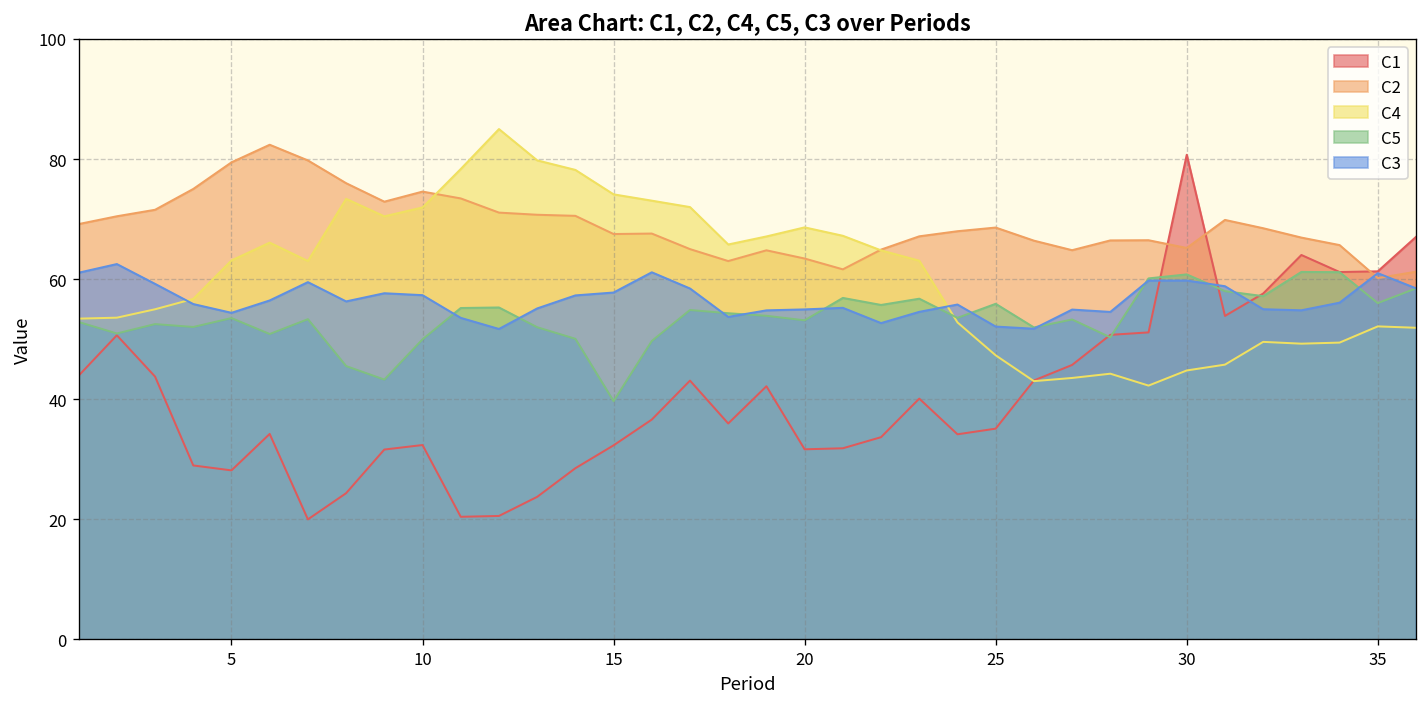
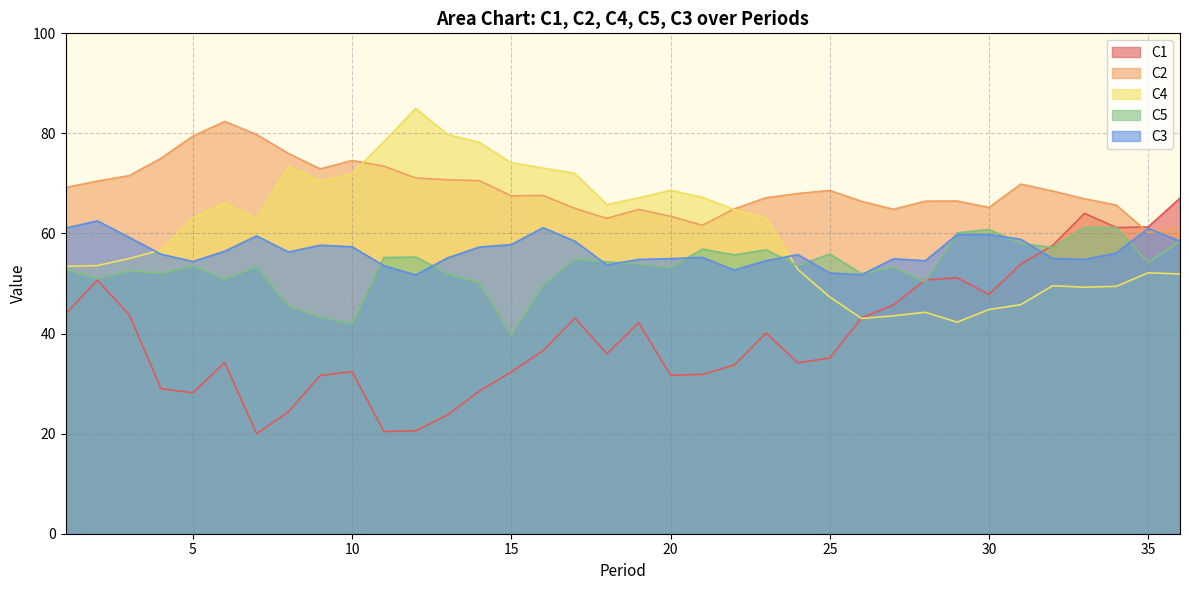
  {
    "C1": {
      "5": 28,
      "10": 32,
      "15": 32,
      "20": 32,
      "25": 35,
-     "30": 81
+     "30": 48
    },
    "C5": {
      "5": 54,
-     "10": 50,
+     "10": 42,
      "15": 40,
      "20": 53,
      "25": 56,
      "30": 61,
-     "35": 56
+     "35": 54
    },
    "C3": {
      "5": 54,
      "10": 57,
      "15": 58,
      "20": 55,
      "25": 52,
      "30": 60
    }
  }
